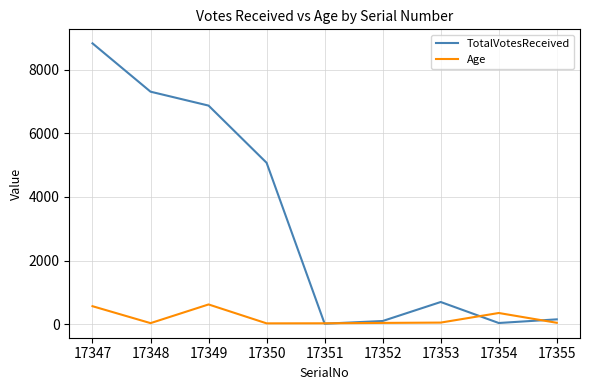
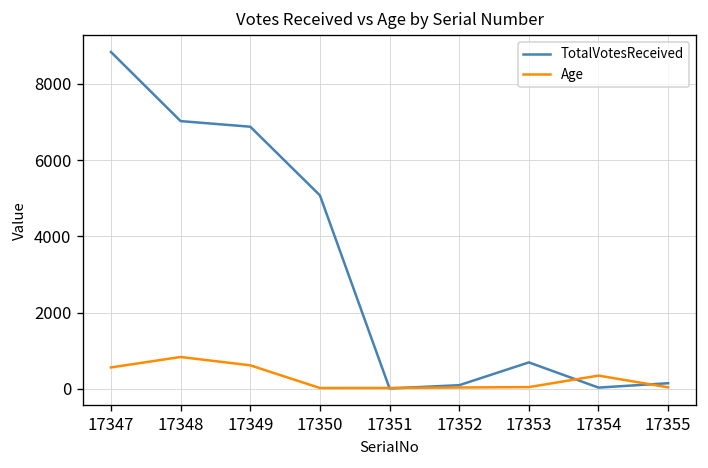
  {
    "TotalVotesReceived": {
      "17347": 8800,
-     "17348": 7300,
+     "17348": 7000,
      "17349": 6900,
      "17350": 5100,
      "17353": 700,
      "17354": 0,
      "17355": 100
    },
    "Age": {
      "17347": 600,
-     "17348": 0,
+     "17348": 800,
      "17349": 600,
      "17350": 0,
      "17353": 0,
      "17354": 300,
      "17355": 0
    }
  }
